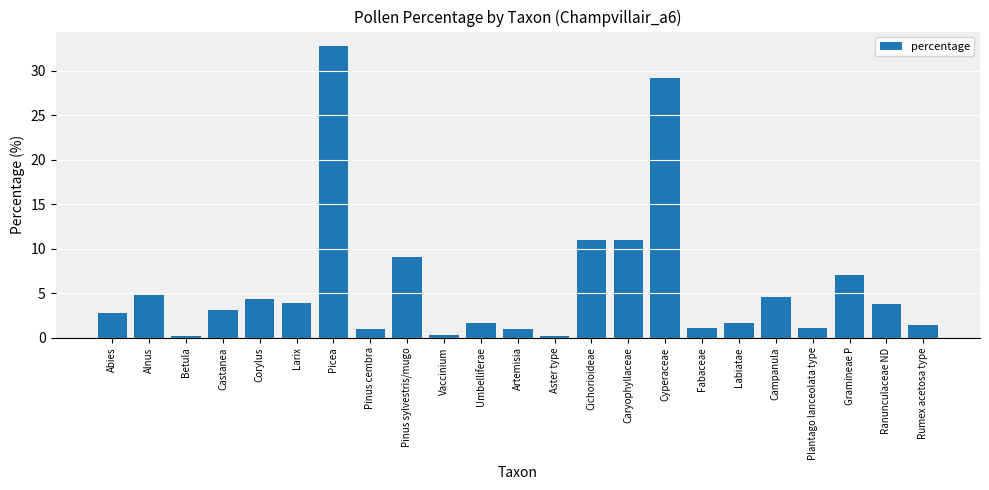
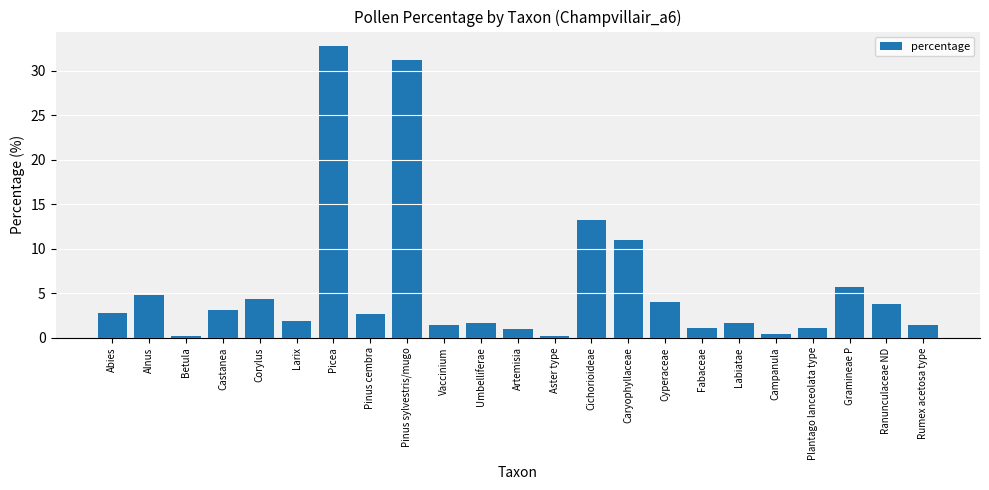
  {
    "Abies": 3,
    "Alnus": 5,
    "Castanea": 3,
    "Corylus": 4,
-   "Larix": 4,
+   "Larix": 2,
    "Picea": 33,
-   "Pinus cembra": 1,
-   "Pinus sylvestris/mugo": 9,
-   "Vaccinium": 0,
+   "Pinus cembra": 3,
+   "Pinus sylvestris/mugo": 31,
+   "Vaccinium": 1,
    "Umbelliferae": 2,
    "Artemisia": 1,
-   "Cichorioideae": 11,
+   "Cichorioideae": 13,
    "Caryophyllaceae": 11,
-   "Cyperaceae": 29,
+   "Cyperaceae": 4,
    "Fabaceae": 1,
    "Labiatae": 2,
-   "Campanula": 5,
+   "Campanula": 0,
    "Plantago lanceolata type": 1,
-   "Gramineae P": 7,
+   "Gramineae P": 6,
    "Ranunculaceae ND": 4,
    "Rumex acetosa type": 1
  }
